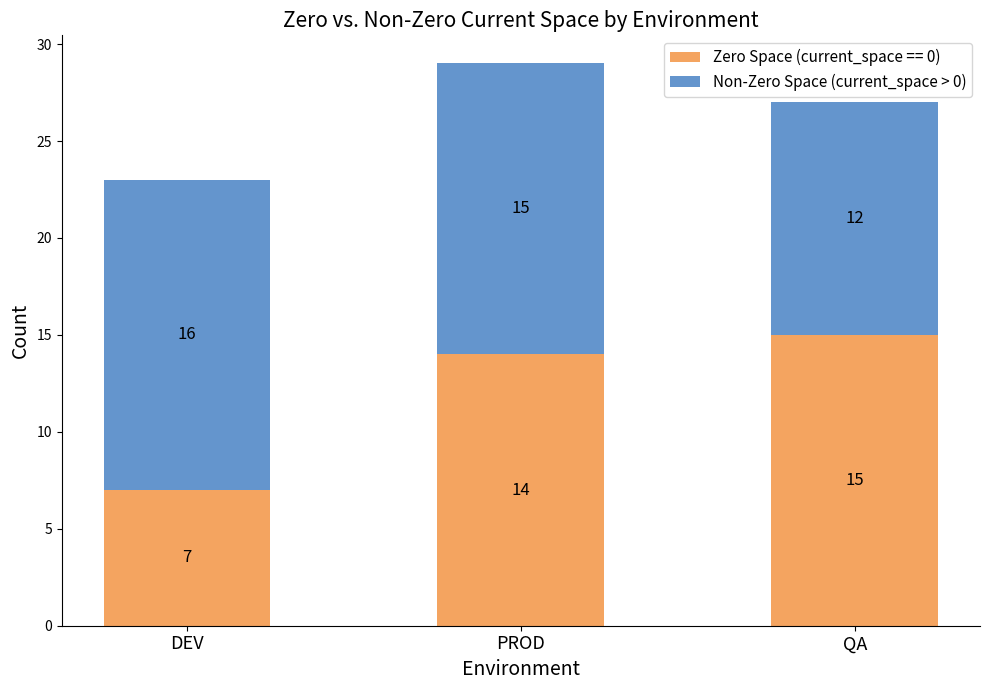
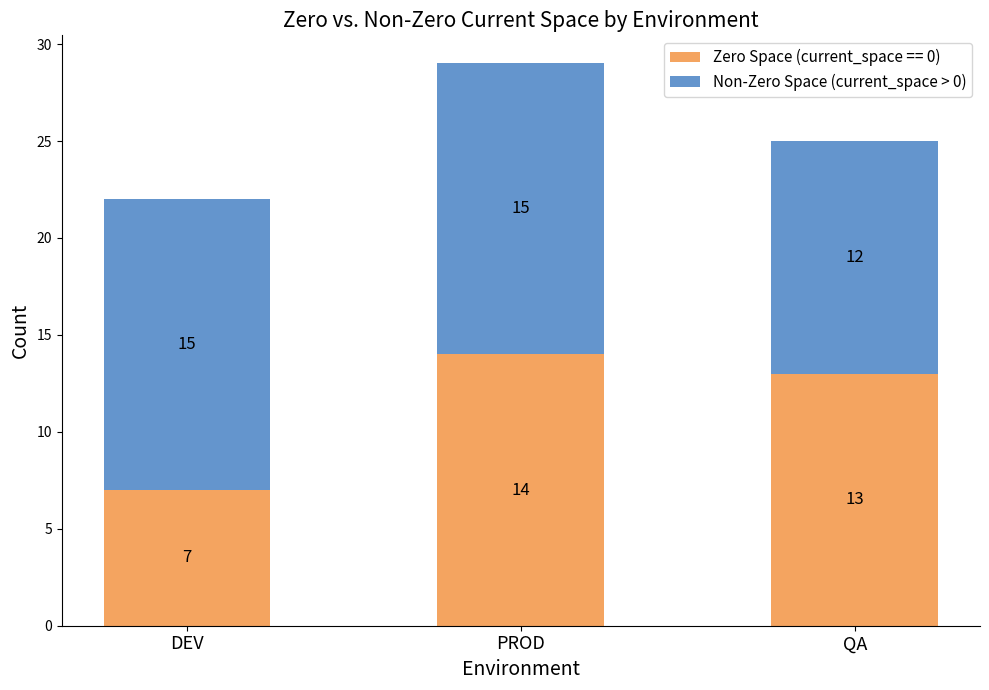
  {
    "Zero Space (current_space == 0)": {
      "DEV": 7,
      "PROD": 14,
-     "QA": 15
+     "QA": 13
    },
    "Non-Zero Space (current_space > 0)": {
-     "DEV": 16,
+     "DEV": 15,
      "PROD": 15,
      "QA": 12
    }
  }
